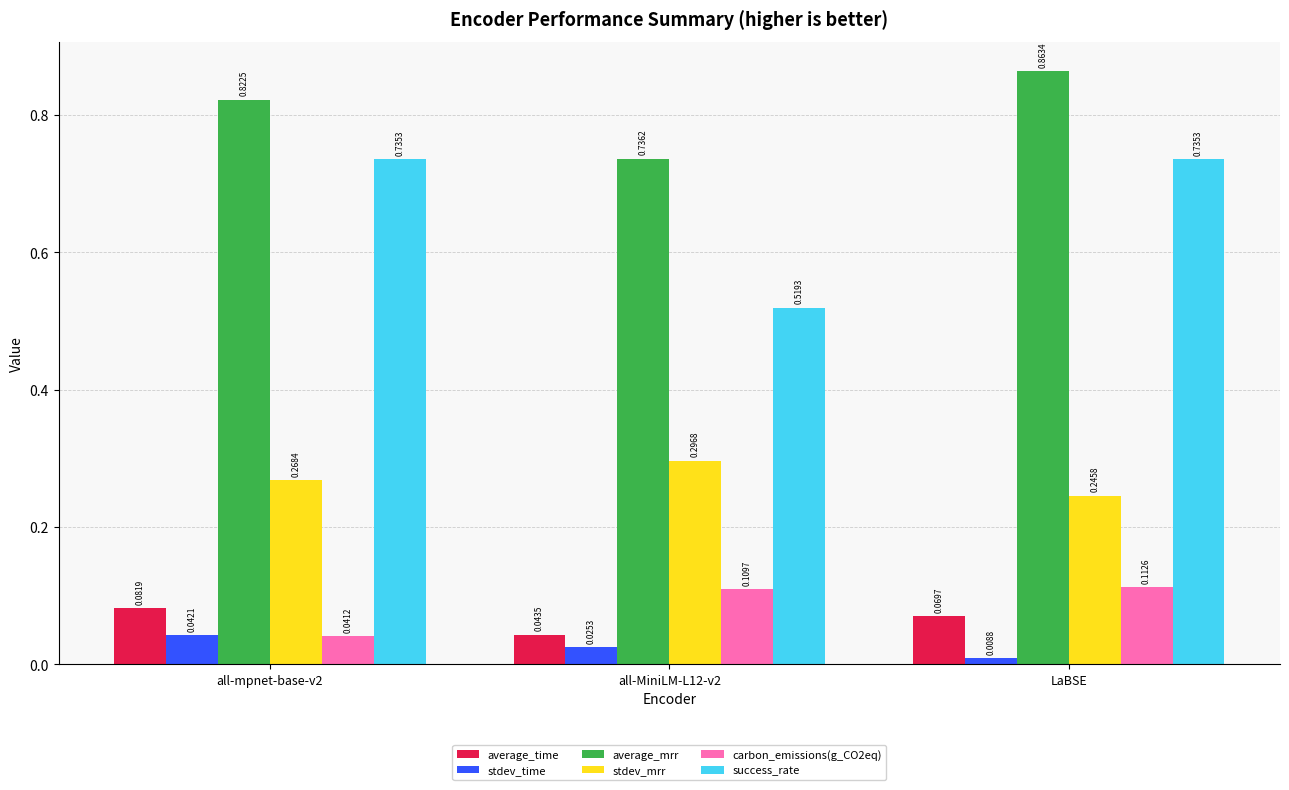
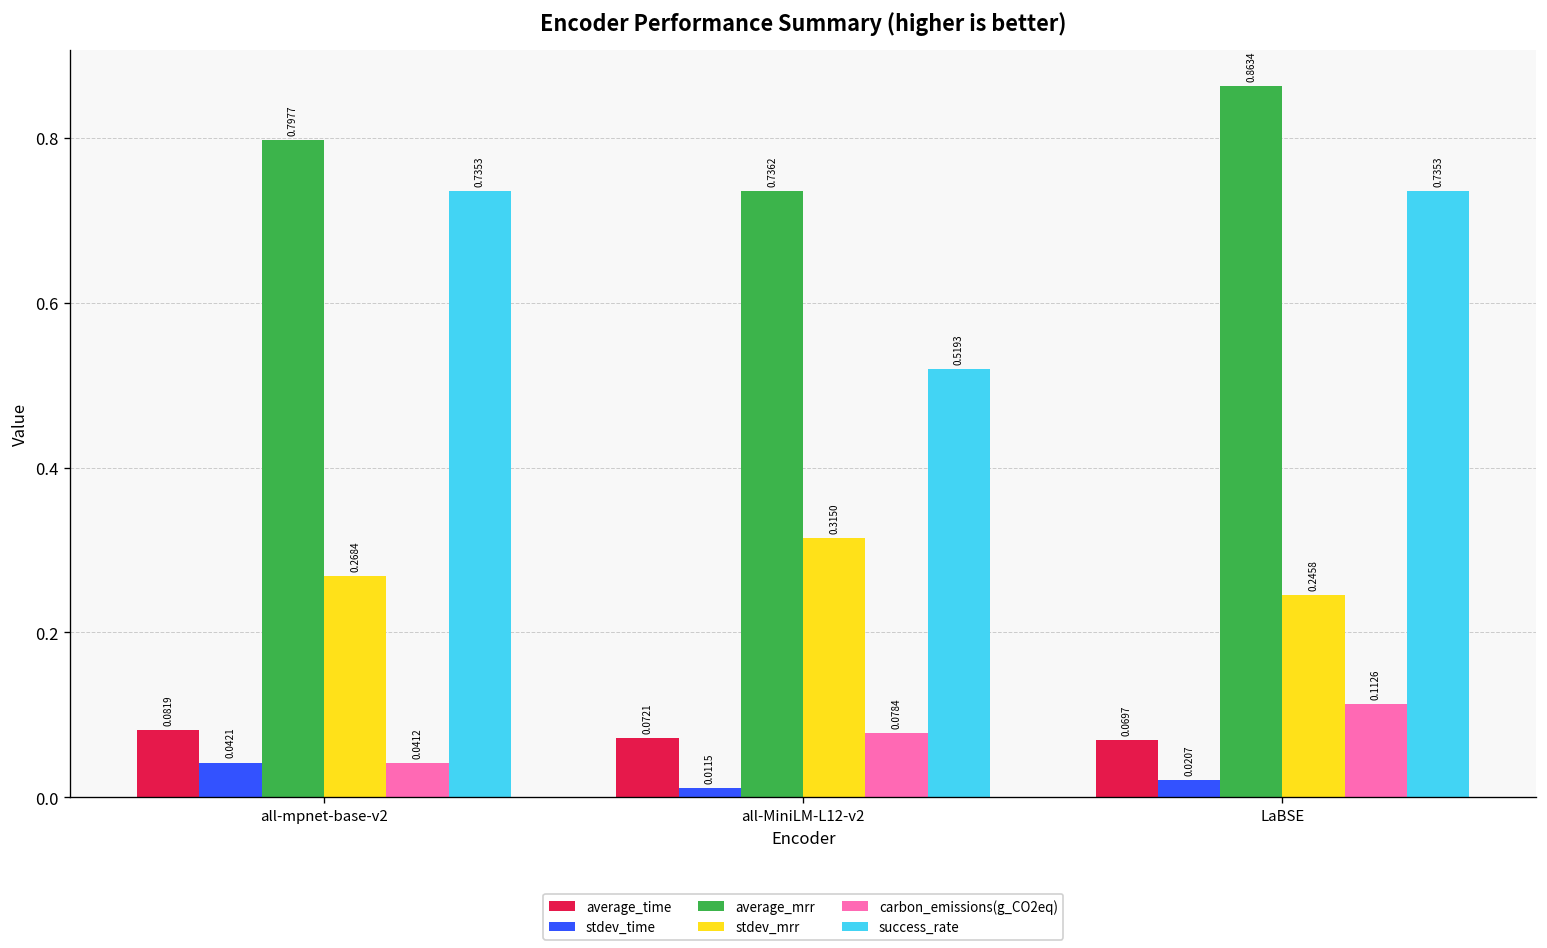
  {
    "average_time": {
      "all-mpnet-base-v2": 0.0819,
-     "all-MiniLM-L12-v2": 0.0435,
+     "all-MiniLM-L12-v2": 0.0721,
      "LaBSE": 0.0697
    },
    "stdev_time": {
      "all-mpnet-base-v2": 0.0421,
-     "all-MiniLM-L12-v2": 0.0253,
-     "LaBSE": 0.0088
+     "all-MiniLM-L12-v2": 0.0115,
+     "LaBSE": 0.0207
    },
    "average_mrr": {
-     "all-mpnet-base-v2": 0.8225,
+     "all-mpnet-base-v2": 0.7977,
      "all-MiniLM-L12-v2": 0.7362,
      "LaBSE": 0.8634
    },
    "stdev_mrr": {
      "all-mpnet-base-v2": 0.2684,
-     "all-MiniLM-L12-v2": 0.2968,
+     "all-MiniLM-L12-v2": 0.3150,
      "LaBSE": 0.2458
    },
    "carbon_emissions(g_CO2eq)": {
      "all-mpnet-base-v2": 0.0412,
-     "all-MiniLM-L12-v2": 0.1097,
+     "all-MiniLM-L12-v2": 0.0784,
      "LaBSE": 0.1126
    },
    "success_rate": {
      "all-mpnet-base-v2": 0.7353,
      "all-MiniLM-L12-v2": 0.5193,
      "LaBSE": 0.7353
    }
  }
